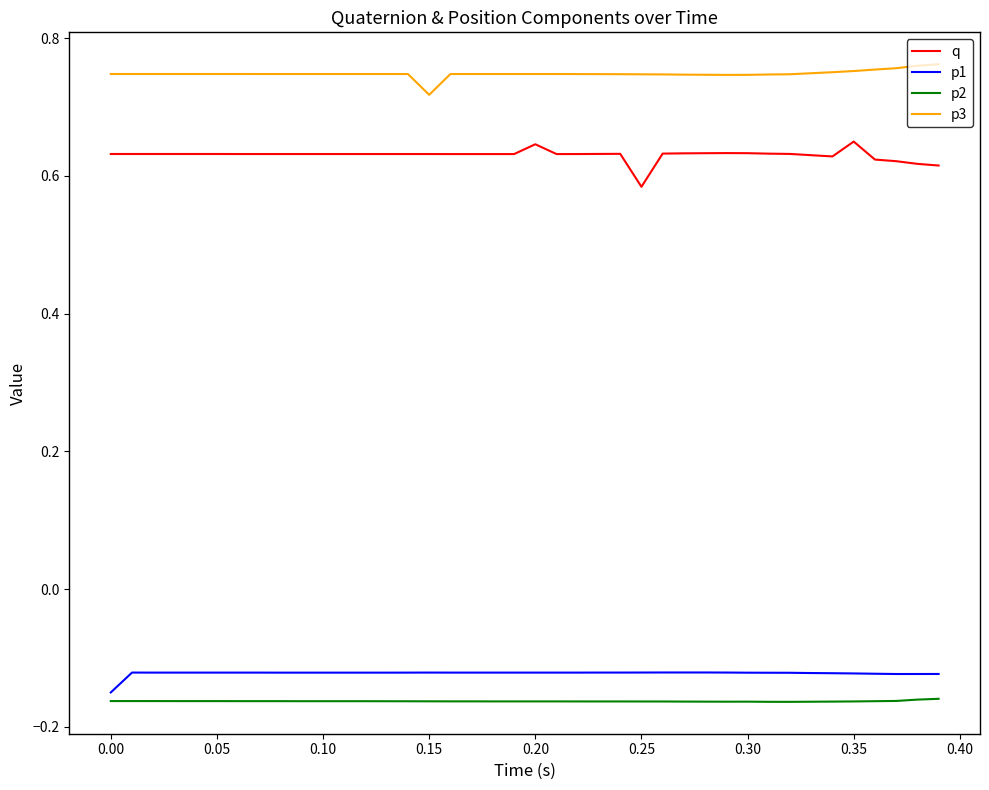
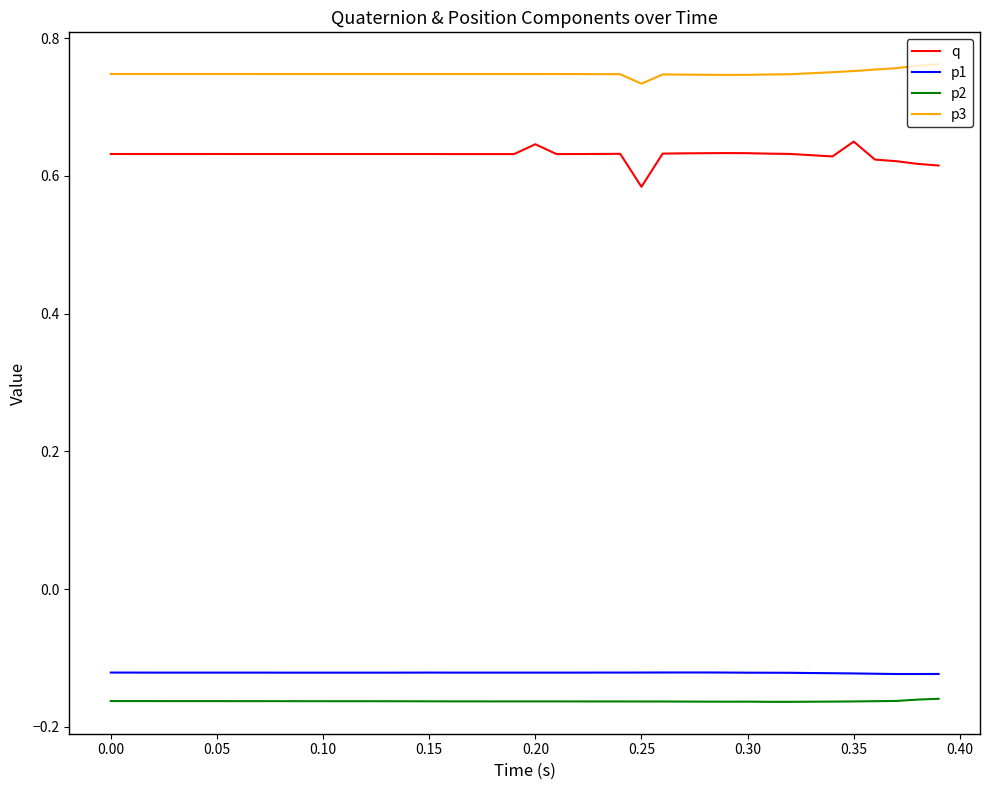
  {
    "q": {
      "0.00": 0.63,
      "0.05": 0.63,
      "0.10": 0.63,
      "0.15": 0.63,
      "0.20": 0.65,
      "0.25": 0.58,
      "0.30": 0.63,
      "0.35": 0.65
    },
    "p1": {
-     "0.00": -0.15,
+     "0.00": -0.12,
      "0.05": -0.12,
      "0.10": -0.12,
      "0.15": -0.12,
      "0.20": -0.12,
      "0.25": -0.12,
      "0.30": -0.12,
      "0.35": -0.12
    },
    "p2": {
      "0.00": -0.16,
      "0.05": -0.16,
      "0.10": -0.16,
      "0.15": -0.16,
      "0.20": -0.16,
      "0.25": -0.16,
      "0.30": -0.16,
      "0.35": -0.16
    },
    "p3": {
      "0.00": 0.75,
      "0.05": 0.75,
      "0.10": 0.75,
-     "0.15": 0.72,
+     "0.15": 0.75,
      "0.20": 0.75,
-     "0.25": 0.75,
+     "0.25": 0.73,
      "0.30": 0.75,
      "0.35": 0.75
    }
  }
